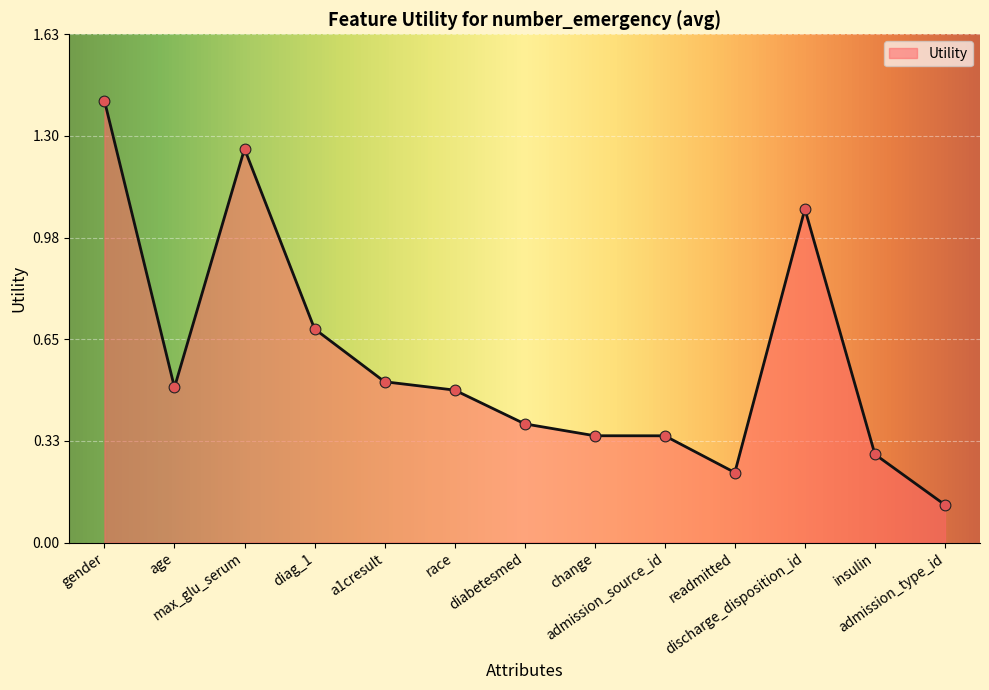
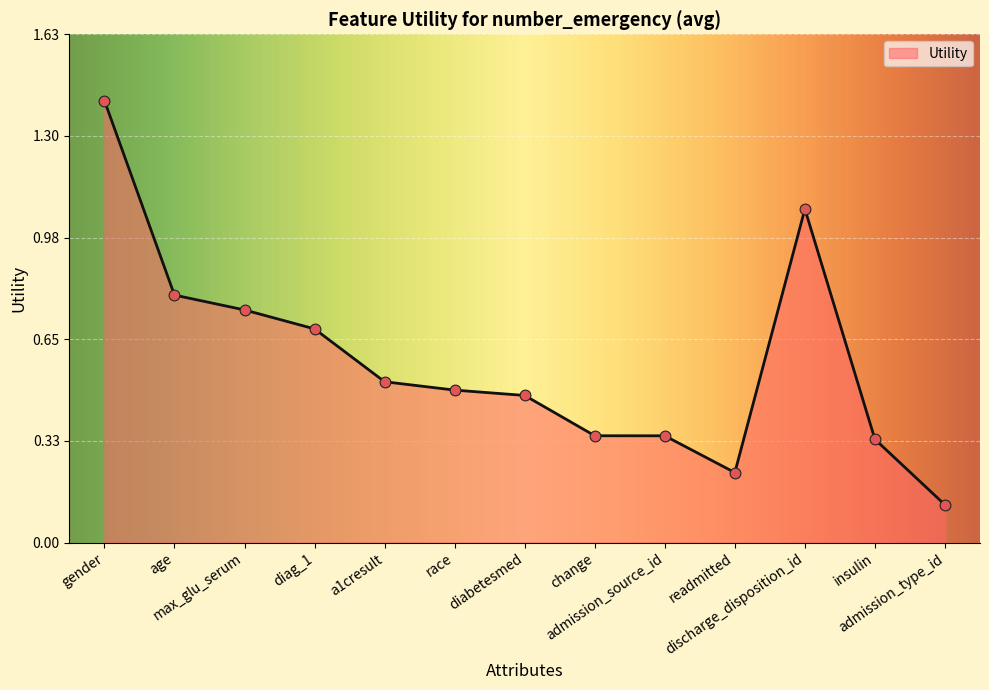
  {
    "gender": 1.41,
-   "age": 0.50,
-   "max_glu_serum": 1.26,
+   "age": 0.79,
+   "max_glu_serum": 0.74,
    "diag_1": 0.68,
    "a1cresult": 0.51,
    "race": 0.49,
-   "diabetesmed": 0.38,
+   "diabetesmed": 0.47,
    "change": 0.34,
    "admission_source_id": 0.34,
    "readmitted": 0.22,
    "discharge_disposition_id": 1.07,
-   "insulin": 0.28,
+   "insulin": 0.33,
    "admission_type_id": 0.12
  }
